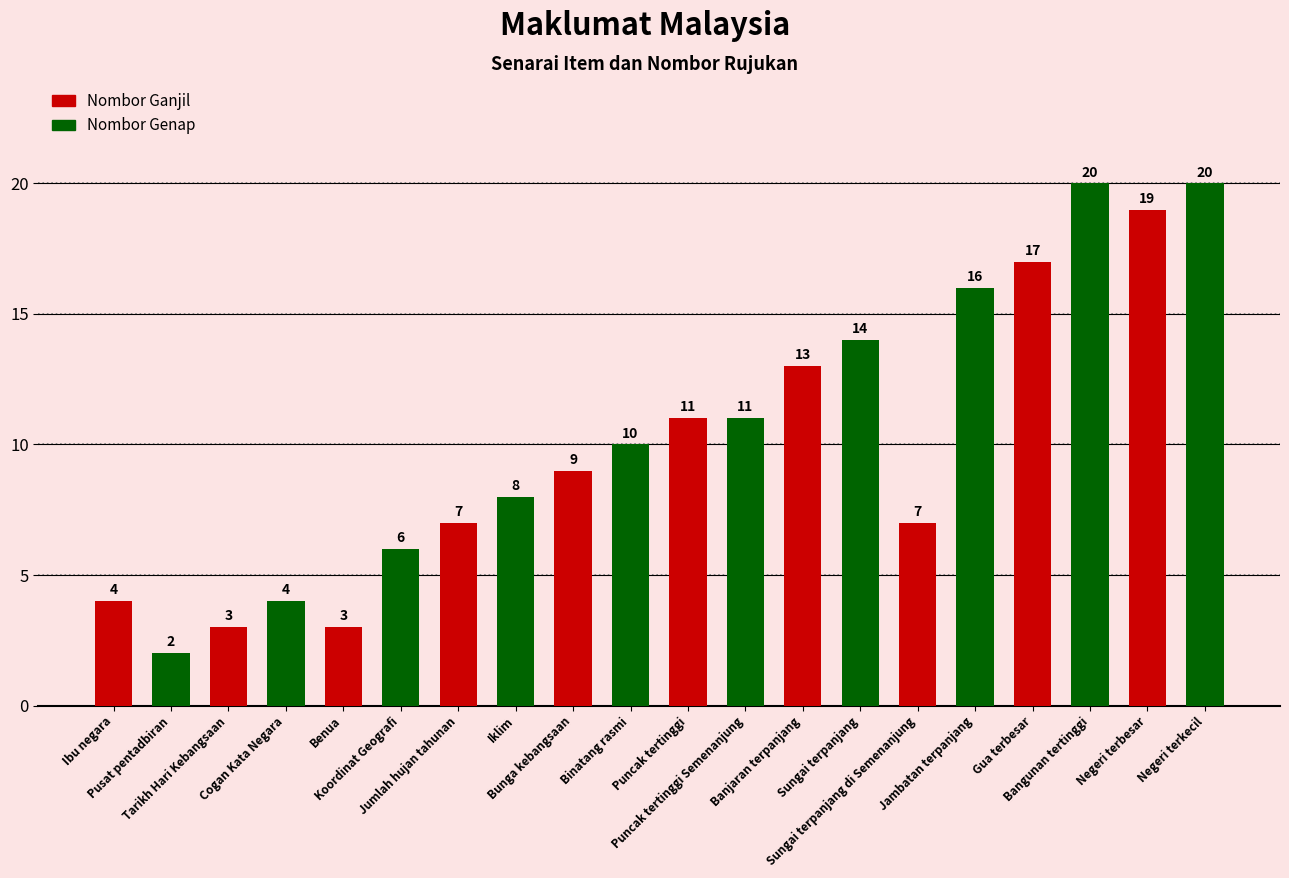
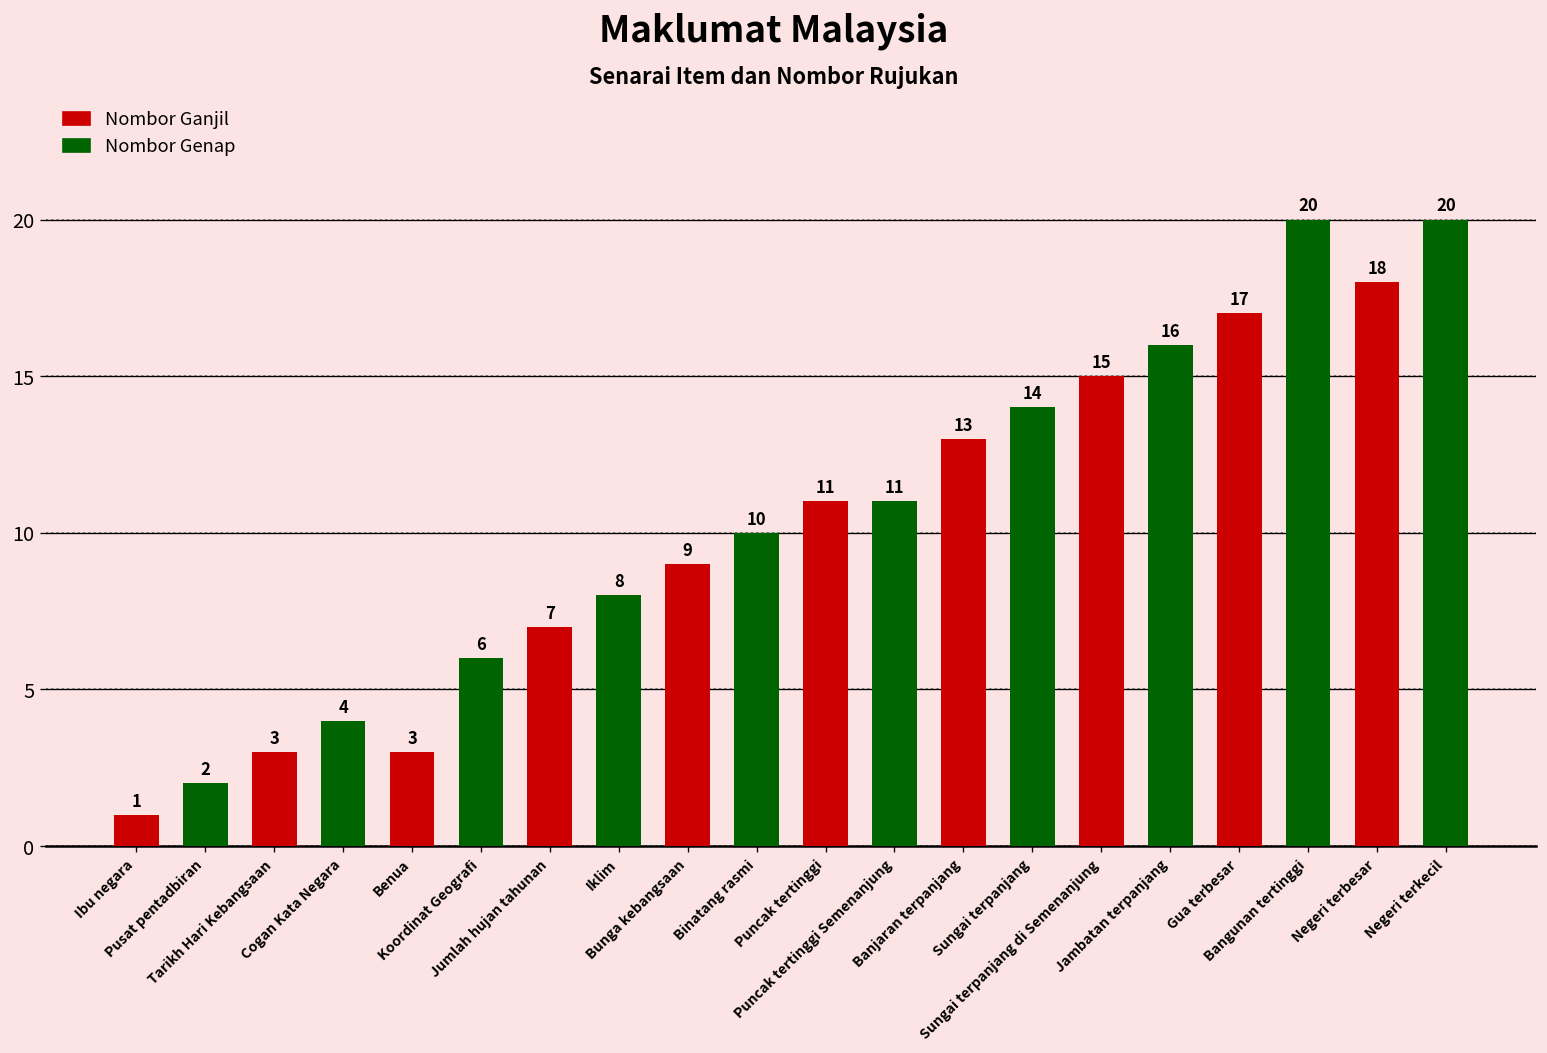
  {
-   "Ibu negara": 4,
+   "Ibu negara": 1,
    "Pusat pentadbiran": 2,
    "Tarikh Hari Kebangsaan": 3,
    "Cogan Kata Negara": 4,
    "Benua": 3,
    "Koordinat Geografi": 6,
    "Jumlah hujan tahunan": 7,
    "Iklim": 8,
    "Bunga kebangsaan": 9,
    "Binatang rasmi": 10,
    "Puncak tertinggi": 11,
    "Puncak tertinggi Semenanjung": 11,
    "Banjaran terpanjang": 13,
    "Sungai terpanjang": 14,
-   "Sungai terpanjang di Semenanjung": 7,
+   "Sungai terpanjang di Semenanjung": 15,
    "Jambatan terpanjang": 16,
    "Gua terbesar": 17,
    "Bangunan tertinggi": 20,
-   "Negeri terbesar": 19,
+   "Negeri terbesar": 18,
    "Negeri terkecil": 20
  }
